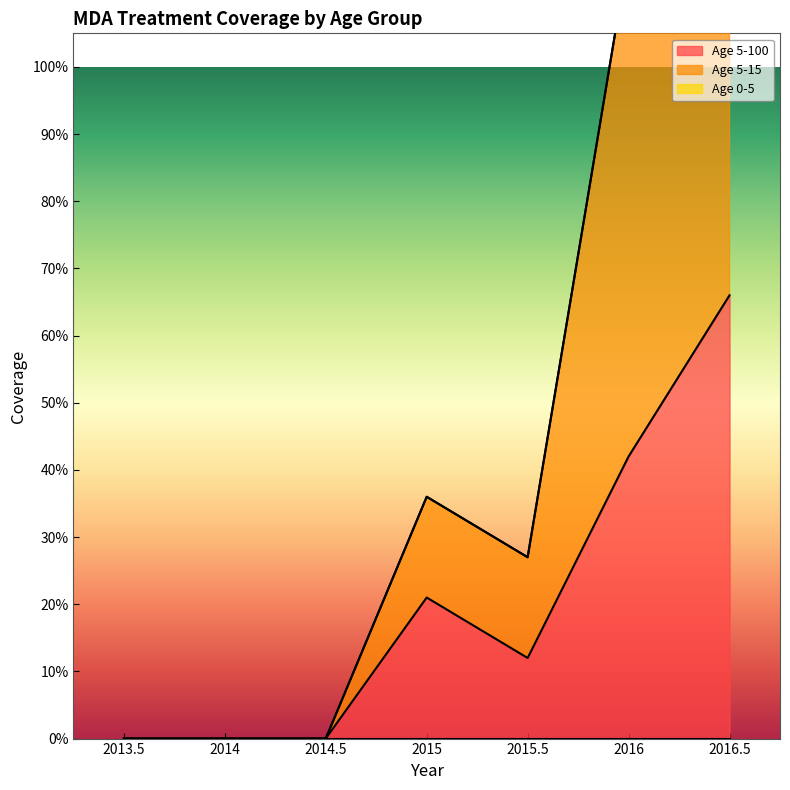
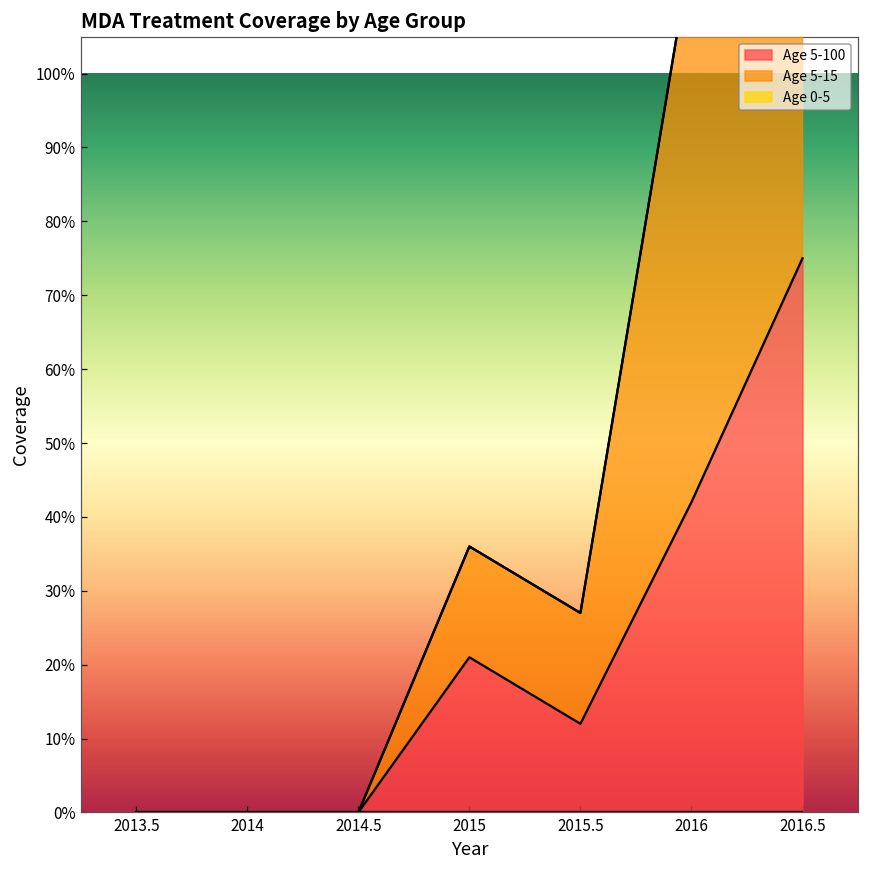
  {
    "Age 5-100": {
      "2015": "21%",
      "2015.5": "12%",
      "2016": "42%",
-     "2016.5": "66%"
+     "2016.5": "75%"
    }
  }
